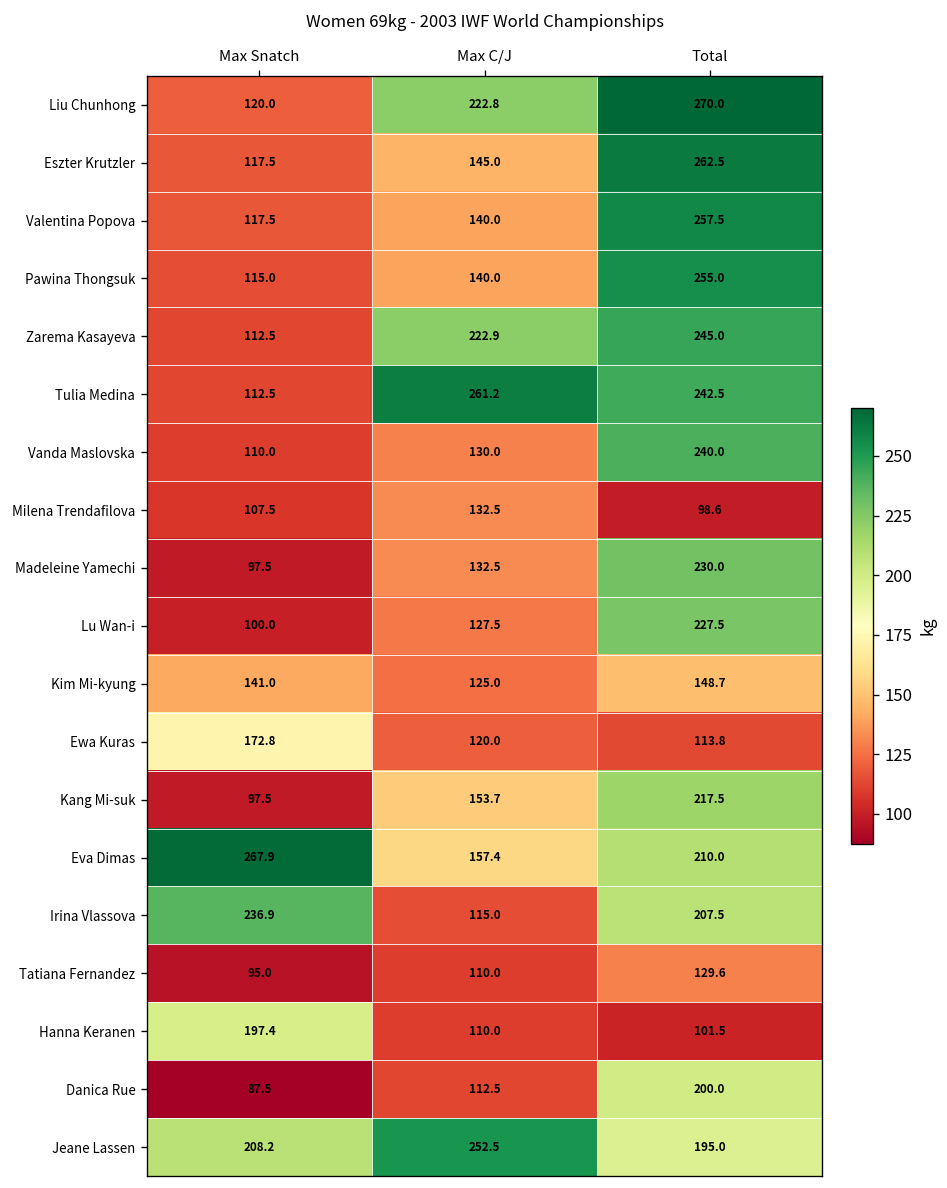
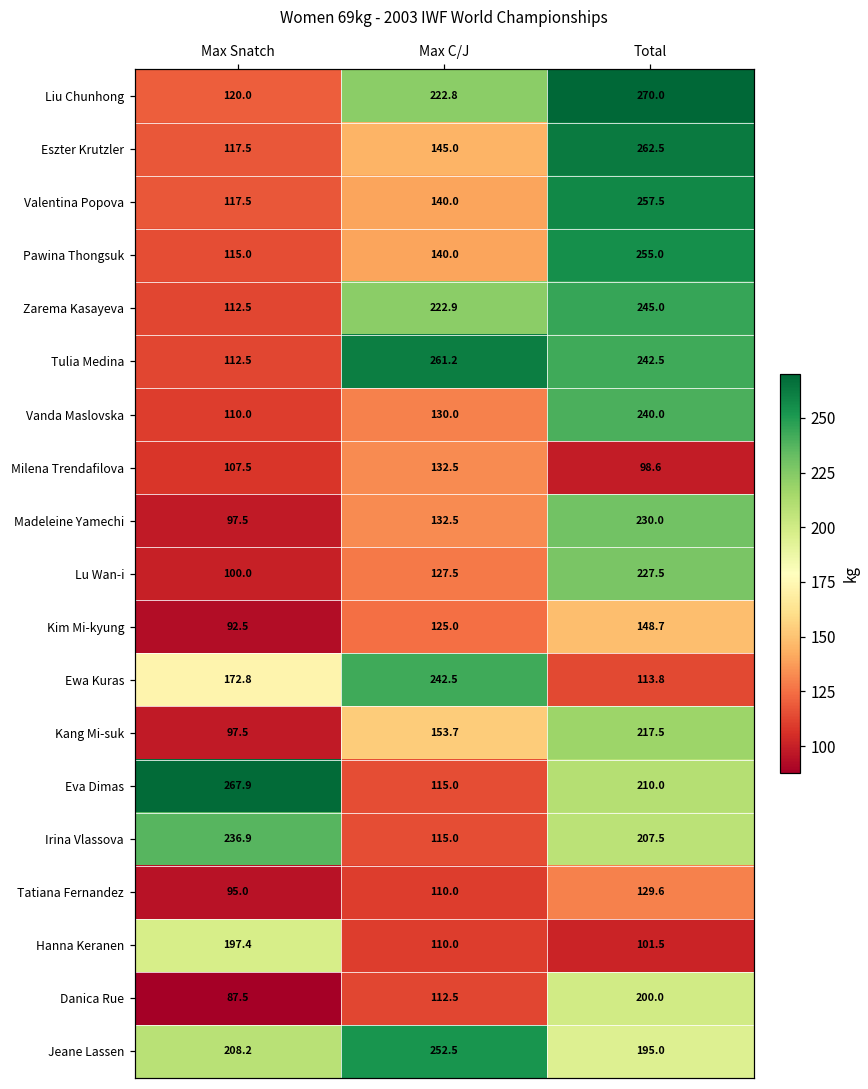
  {
    "Liu Chunhong": {
      "Max Snatch": 120.0,
      "Max C/J": 222.8,
      "Total": 270.0
    },
    "Eszter Krutzler": {
      "Max Snatch": 117.5,
      "Max C/J": 145.0,
      "Total": 262.5
    },
    "Valentina Popova": {
      "Max Snatch": 117.5,
      "Max C/J": 140.0,
      "Total": 257.5
    },
    "Pawina Thongsuk": {
      "Max Snatch": 115.0,
      "Max C/J": 140.0,
      "Total": 255.0
    },
    "Zarema Kasayeva": {
      "Max Snatch": 112.5,
      "Max C/J": 222.9,
      "Total": 245.0
    },
    "Tulia Medina": {
      "Max Snatch": 112.5,
      "Max C/J": 261.2,
      "Total": 242.5
    },
    "Vanda Maslovska": {
      "Max Snatch": 110.0,
      "Max C/J": 130.0,
      "Total": 240.0
    },
    "Milena Trendafilova": {
      "Max Snatch": 107.5,
      "Max C/J": 132.5,
      "Total": 98.6
    },
    "Madeleine Yamechi": {
      "Max Snatch": 97.5,
      "Max C/J": 132.5,
      "Total": 230.0
    },
    "Lu Wan-i": {
      "Max Snatch": 100.0,
      "Max C/J": 127.5,
      "Total": 227.5
    },
    "Kim Mi-kyung": {
-     "Max Snatch": 141.0,
+     "Max Snatch": 92.5,
      "Max C/J": 125.0,
      "Total": 148.7
    },
    "Ewa Kuras": {
      "Max Snatch": 172.8,
-     "Max C/J": 120.0,
+     "Max C/J": 242.5,
      "Total": 113.8
    },
    "Kang Mi-suk": {
      "Max Snatch": 97.5,
      "Max C/J": 153.7,
      "Total": 217.5
    },
    "Eva Dimas": {
      "Max Snatch": 267.9,
-     "Max C/J": 157.4,
+     "Max C/J": 115.0,
      "Total": 210.0
    },
    "Irina Vlassova": {
      "Max Snatch": 236.9,
      "Max C/J": 115.0,
      "Total": 207.5
    },
    "Tatiana Fernandez": {
      "Max Snatch": 95.0,
      "Max C/J": 110.0,
      "Total": 129.6
    },
    "Hanna Keranen": {
      "Max Snatch": 197.4,
      "Max C/J": 110.0,
      "Total": 101.5
    },
    "Danica Rue": {
      "Max Snatch": 87.5,
      "Max C/J": 112.5,
      "Total": 200.0
    },
    "Jeane Lassen": {
      "Max Snatch": 208.2,
      "Max C/J": 252.5,
      "Total": 195.0
    }
  }
